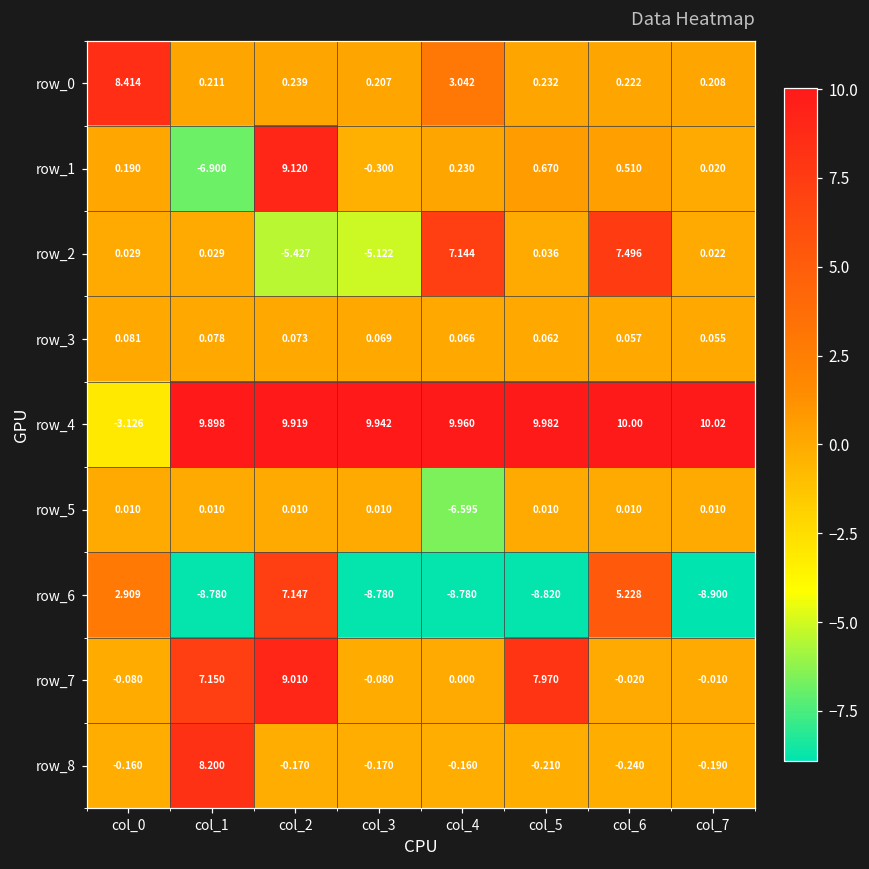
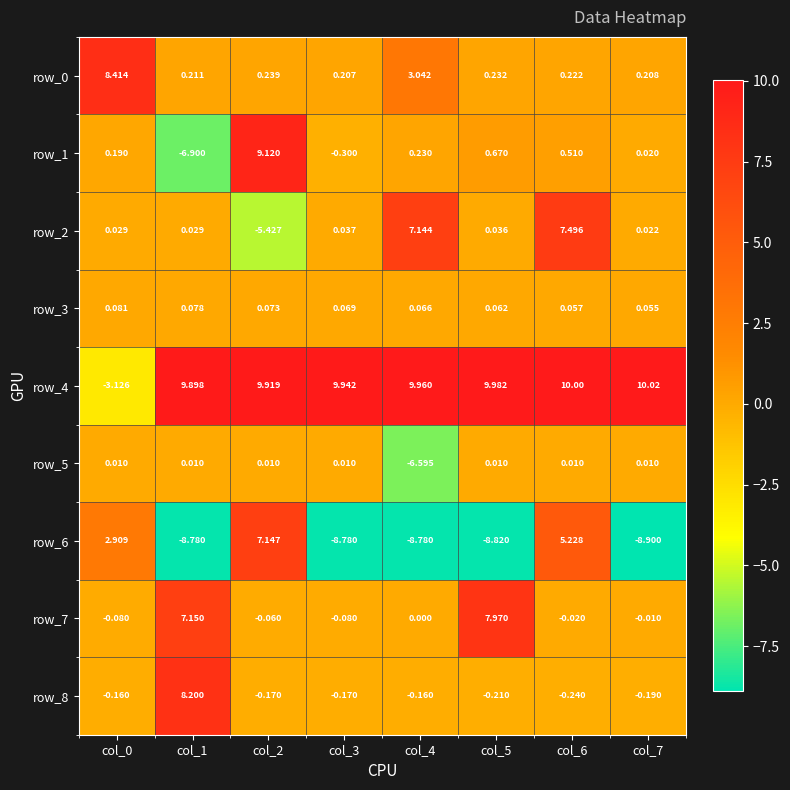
  {
    "row_0": {
      "col_0": 8.414,
      "col_1": 0.211,
      "col_2": 0.239,
      "col_3": 0.207,
      "col_4": 3.042,
      "col_5": 0.232,
      "col_6": 0.222,
      "col_7": 0.208
    },
    "row_1": {
      "col_0": 0.190,
      "col_1": -6.900,
      "col_2": 9.120,
      "col_3": -0.300,
      "col_4": 0.230,
      "col_5": 0.670,
      "col_6": 0.510,
      "col_7": 0.020
    },
    "row_2": {
      "col_0": 0.029,
      "col_1": 0.029,
      "col_2": -5.427,
-     "col_3": -5.122,
+     "col_3": 0.037,
      "col_4": 7.144,
      "col_5": 0.036,
      "col_6": 7.496,
      "col_7": 0.022
    },
    "row_3": {
      "col_0": 0.081,
      "col_1": 0.078,
      "col_2": 0.073,
      "col_3": 0.069,
      "col_4": 0.066,
      "col_5": 0.062,
      "col_6": 0.057,
      "col_7": 0.055
    },
    "row_4": {
      "col_0": -3.126,
      "col_1": 9.898,
      "col_2": 9.919,
      "col_3": 9.942,
      "col_4": 9.960,
      "col_5": 9.982,
      "col_6": 10.00,
      "col_7": 10.02
    },
    "row_5": {
      "col_0": 0.010,
      "col_1": 0.010,
      "col_2": 0.010,
      "col_3": 0.010,
      "col_4": -6.595,
      "col_5": 0.010,
      "col_6": 0.010,
      "col_7": 0.010
    },
    "row_6": {
      "col_0": 2.909,
      "col_1": -8.780,
      "col_2": 7.147,
      "col_3": -8.780,
      "col_4": -8.780,
      "col_5": -8.820,
      "col_6": 5.228,
      "col_7": -8.900
    },
    "row_7": {
      "col_0": -0.080,
      "col_1": 7.150,
-     "col_2": 9.010,
+     "col_2": -0.060,
      "col_3": -0.080,
      "col_4": 0.000,
      "col_5": 7.970,
      "col_6": -0.020,
      "col_7": -0.010
    },
    "row_8": {
      "col_0": -0.160,
      "col_1": 8.200,
      "col_2": -0.170,
      "col_3": -0.170,
      "col_4": -0.160,
      "col_5": -0.210,
      "col_6": -0.240,
      "col_7": -0.190
    }
  }
